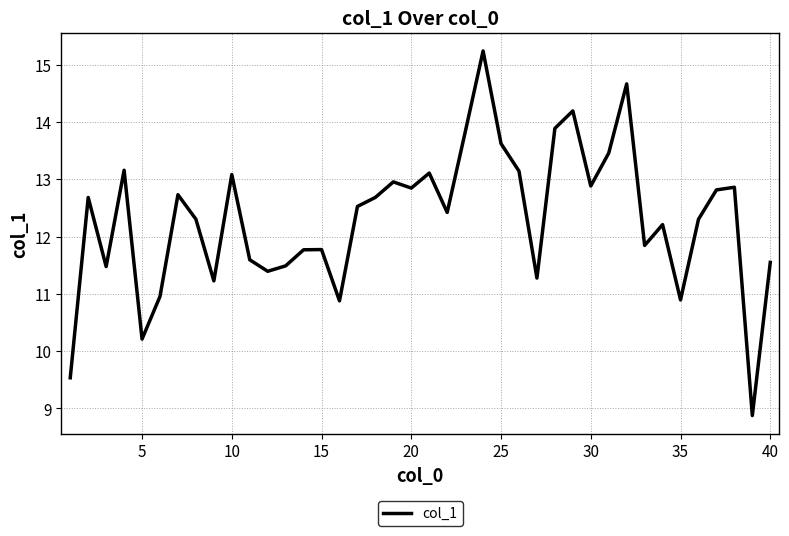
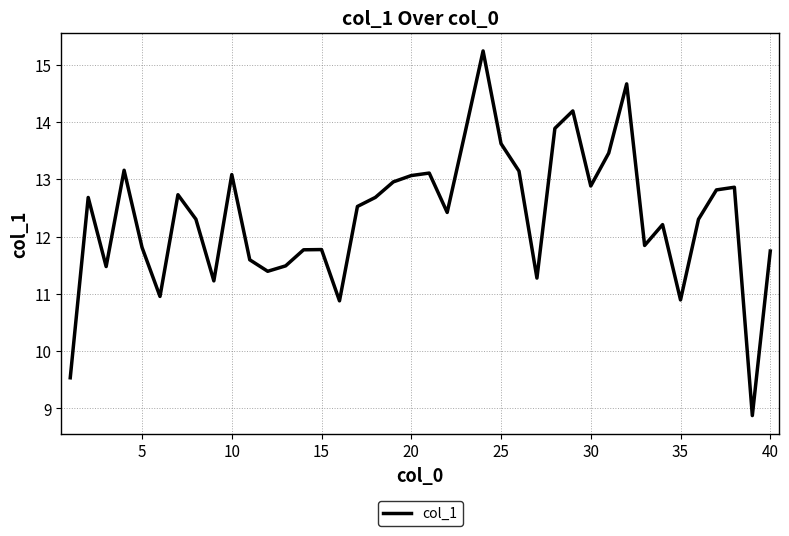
  {
-   "5": 10.2,
+   "5": 11.8,
    "10": 13.1,
    "15": 11.8,
-   "20": 12.8,
+   "20": 13.1,
    "25": 13.6,
    "30": 12.9,
    "35": 10.9,
-   "40": 11.5
+   "40": 11.7
  }
